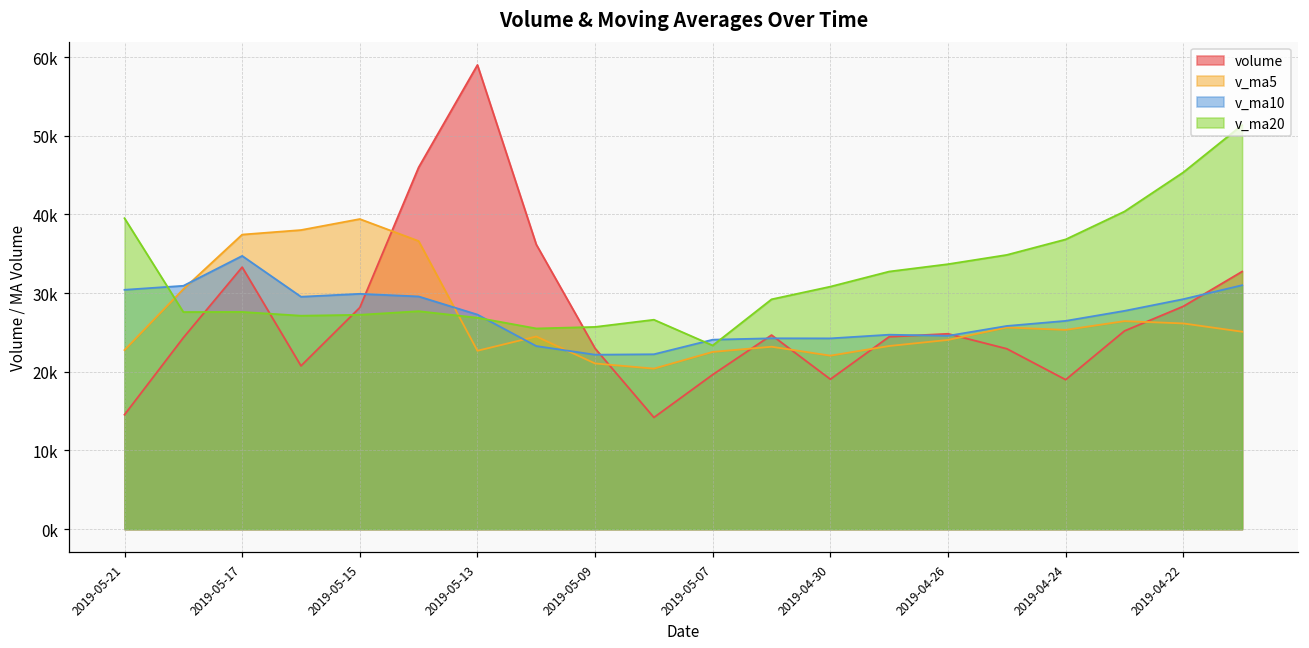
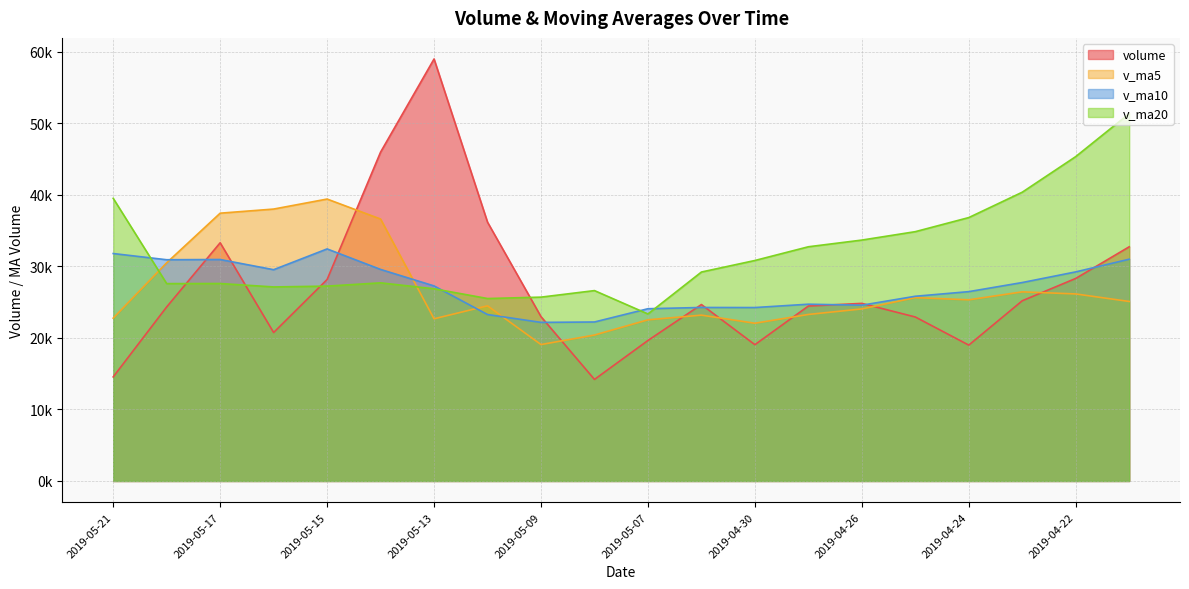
  {
    "volume": {
      "2019-05-21": 15000,
      "2019-05-17": 33000,
      "2019-05-15": 28000,
      "2019-05-13": 59000,
      "2019-05-09": 23000,
      "2019-05-07": 20000,
      "2019-04-30": 19000,
      "2019-04-24": 19000,
      "2019-04-22": 28000
    },
    "v_ma5": {
      "2019-05-21": 23000,
      "2019-05-17": 37000,
      "2019-05-15": 39000,
      "2019-05-13": 23000,
-     "2019-05-09": 21000,
+     "2019-05-09": 19000,
      "2019-05-07": 23000,
      "2019-04-30": 22000,
      "2019-04-26": 24000,
      "2019-04-24": 25000,
      "2019-04-22": 26000
    },
    "v_ma10": {
-     "2019-05-21": 30000,
-     "2019-05-17": 35000,
-     "2019-05-15": 30000,
+     "2019-05-21": 32000,
+     "2019-05-17": 31000,
+     "2019-05-15": 32000,
      "2019-05-13": 27000,
      "2019-05-09": 22000,
      "2019-05-07": 24000,
      "2019-04-30": 24000,
      "2019-04-24": 26000,
      "2019-04-22": 29000
    },
    "v_ma20": {
      "2019-05-21": 40000,
      "2019-05-17": 28000,
      "2019-05-15": 27000,
      "2019-05-13": 27000,
      "2019-05-09": 26000,
      "2019-05-07": 23000,
      "2019-04-30": 31000,
      "2019-04-26": 34000,
      "2019-04-24": 37000,
      "2019-04-22": 45000
    }
  }
